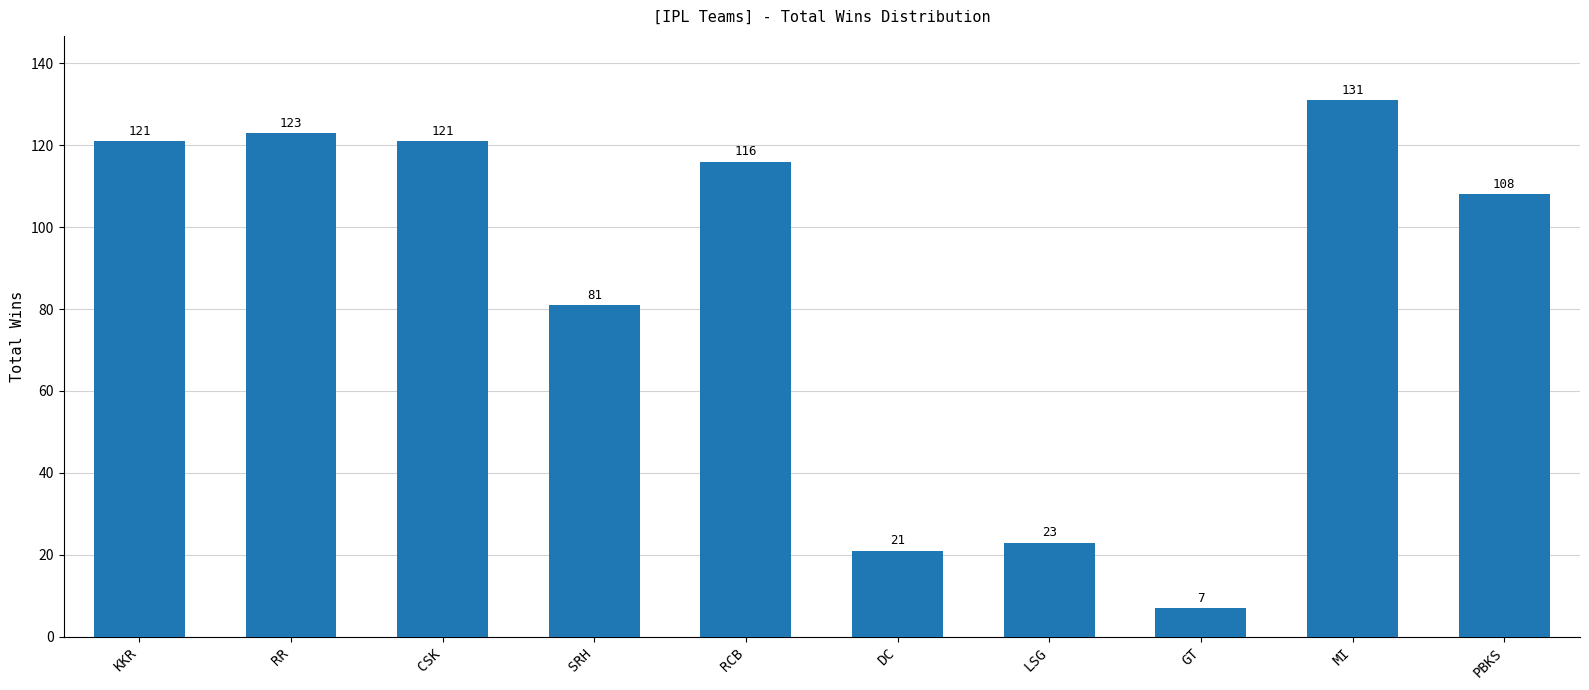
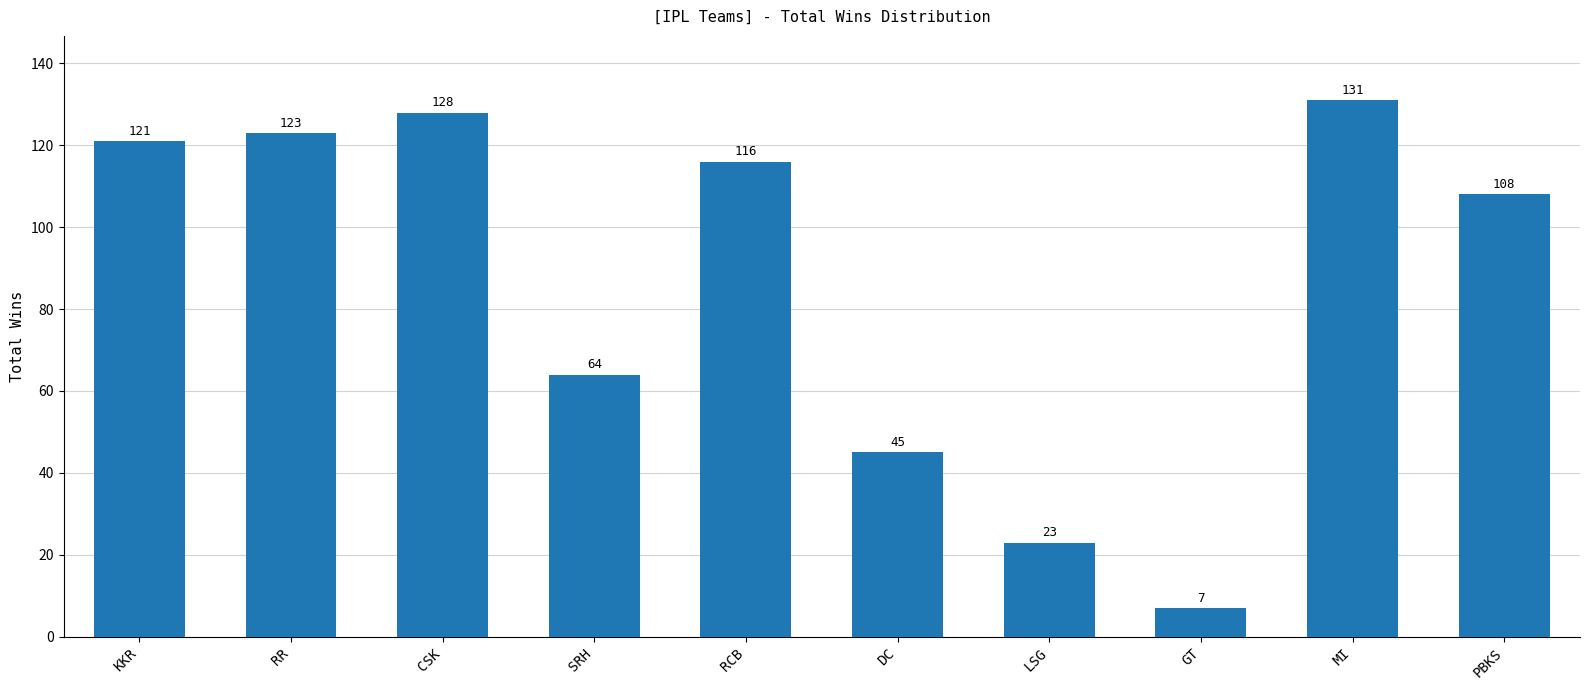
  {
    "KKR": 121,
    "RR": 123,
-   "CSK": 121,
-   "SRH": 81,
+   "CSK": 128,
+   "SRH": 64,
    "RCB": 116,
-   "DC": 21,
+   "DC": 45,
    "LSG": 23,
    "GT": 7,
    "MI": 131,
    "PBKS": 108
  }
